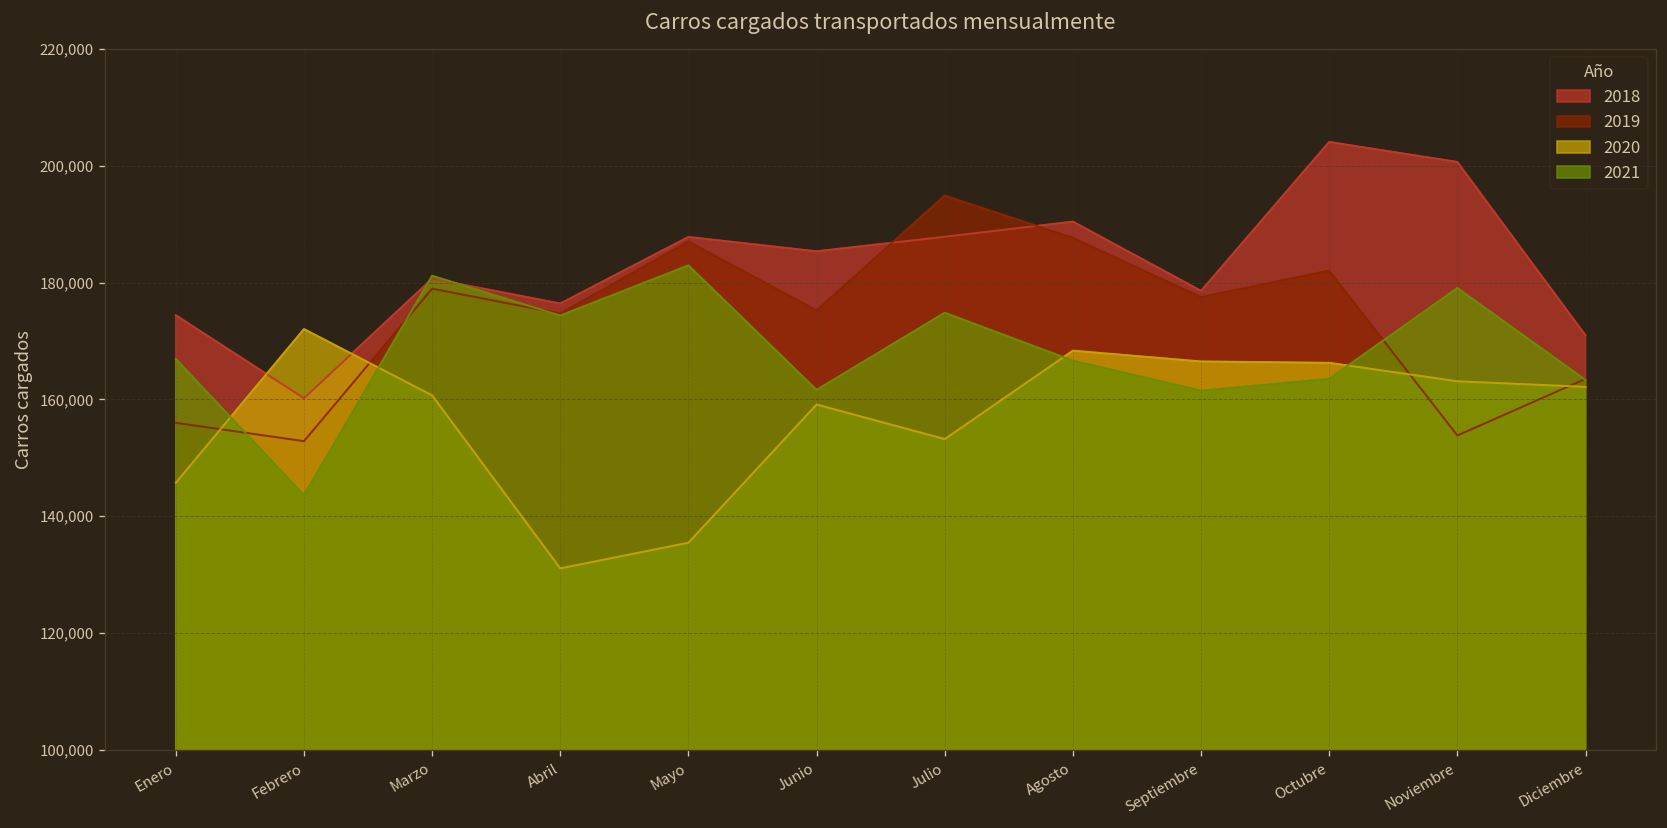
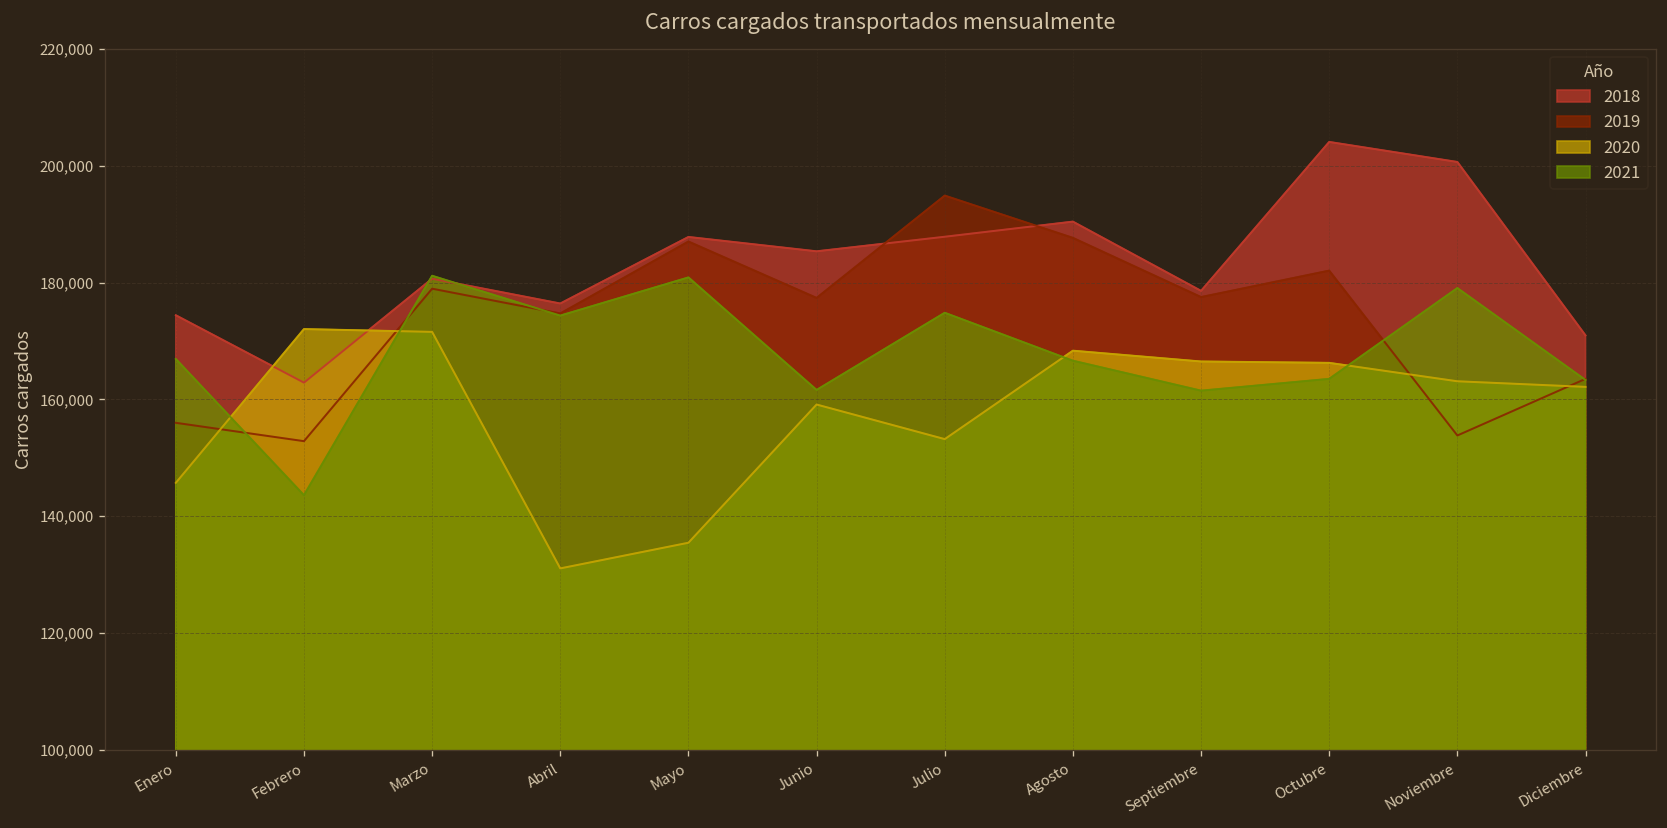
  {
    "2018": {
      "Enero": "174,000",
-     "Febrero": "160,000",
+     "Febrero": "163,000",
      "Abril": "176,000",
      "Mayo": "188,000",
      "Junio": "185,000",
      "Julio": "188,000",
      "Agosto": "190,000",
      "Septiembre": "179,000",
      "Octubre": "204,000",
      "Noviembre": "201,000",
      "Diciembre": "171,000"
    },
    "2019": {
      "Enero": "156,000",
      "Febrero": "153,000",
      "Marzo": "179,000",
      "Mayo": "187,000",
-     "Junio": "175,000",
+     "Junio": "177,000",
      "Julio": "195,000",
      "Agosto": "188,000",
      "Septiembre": "178,000",
      "Octubre": "182,000",
      "Noviembre": "154,000"
    },
    "2020": {
      "Enero": "146,000",
      "Febrero": "172,000",
-     "Marzo": "161,000",
+     "Marzo": "172,000",
      "Abril": "131,000",
      "Mayo": "135,000",
      "Junio": "159,000",
      "Julio": "153,000",
      "Agosto": "168,000",
      "Septiembre": "166,000",
      "Octubre": "166,000",
      "Noviembre": "163,000",
      "Diciembre": "162,000"
    },
    "2021": {
      "Enero": "167,000",
      "Febrero": "144,000",
-     "Mayo": "183,000",
+     "Mayo": "181,000",
      "Junio": "162,000",
      "Julio": "175,000",
      "Agosto": "167,000",
      "Septiembre": "161,000",
      "Octubre": "164,000",
      "Noviembre": "179,000"
    }
  }
